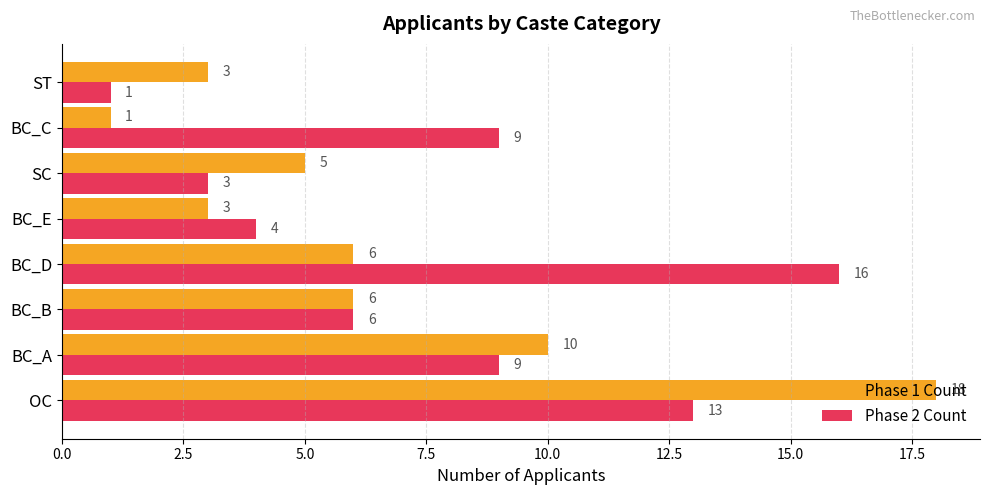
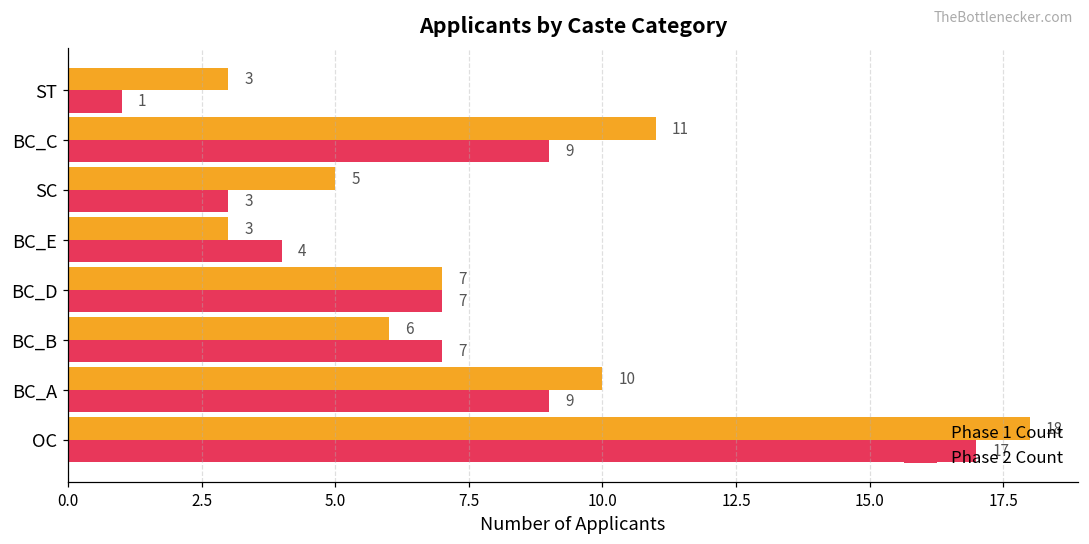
  {
    "Phase 1 Count": {
      "ST": 3,
-     "BC_C": 1,
+     "BC_C": 11,
      "SC": 5,
      "BC_E": 3,
-     "BC_D": 6,
+     "BC_D": 7,
      "BC_B": 6,
      "BC_A": 10,
      "OC": 18
    },
    "Phase 2 Count": {
      "ST": 1,
      "BC_C": 9,
      "SC": 3,
      "BC_E": 4,
-     "BC_D": 16,
-     "BC_B": 6,
+     "BC_D": 7,
+     "BC_B": 7,
      "BC_A": 9,
-     "OC": 13
+     "OC": 17
    }
  }
